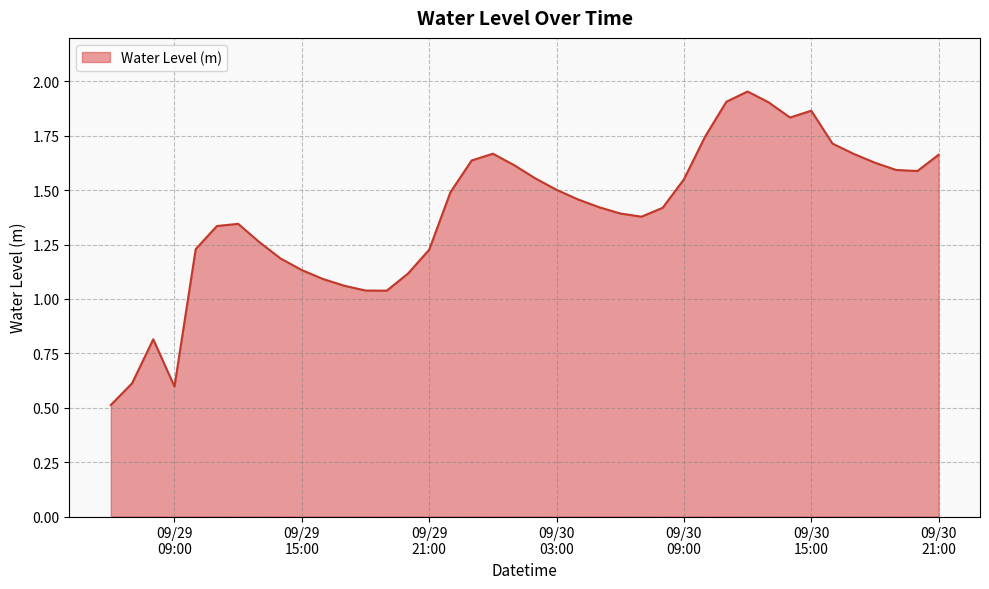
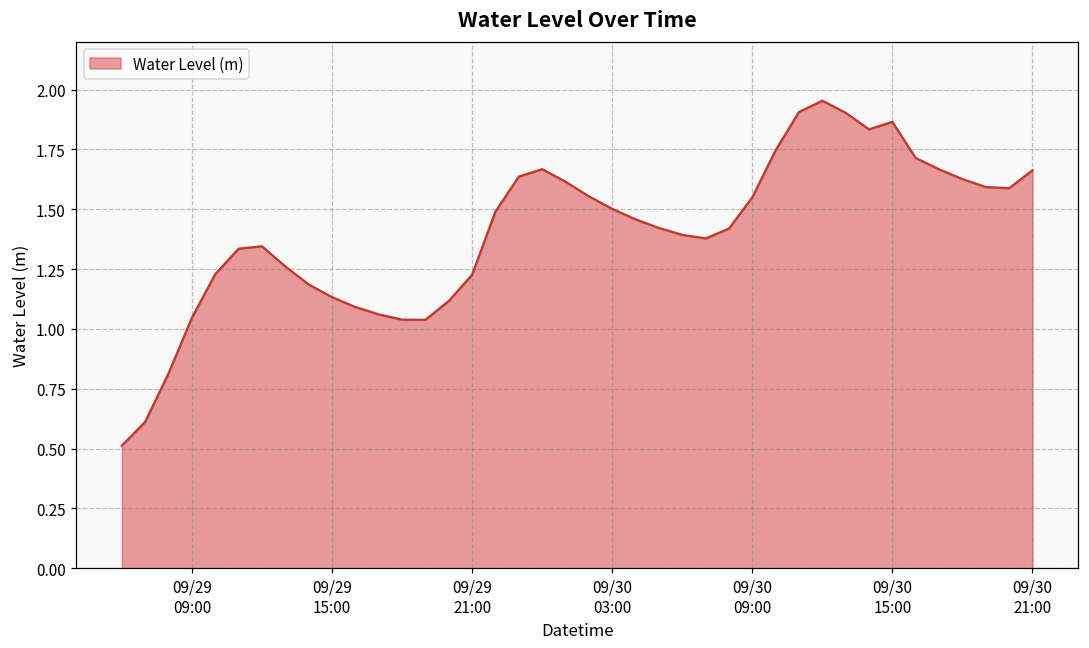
  {
-   "09/29 09:00": 0.60,
+   "09/29 09:00": 1.05,
    "09/29 15:00": 1.13,
    "09/29 21:00": 1.23,
    "09/30 03:00": 1.50,
    "09/30 09:00": 1.55,
    "09/30 15:00": 1.87,
    "09/30 21:00": 1.66
  }
